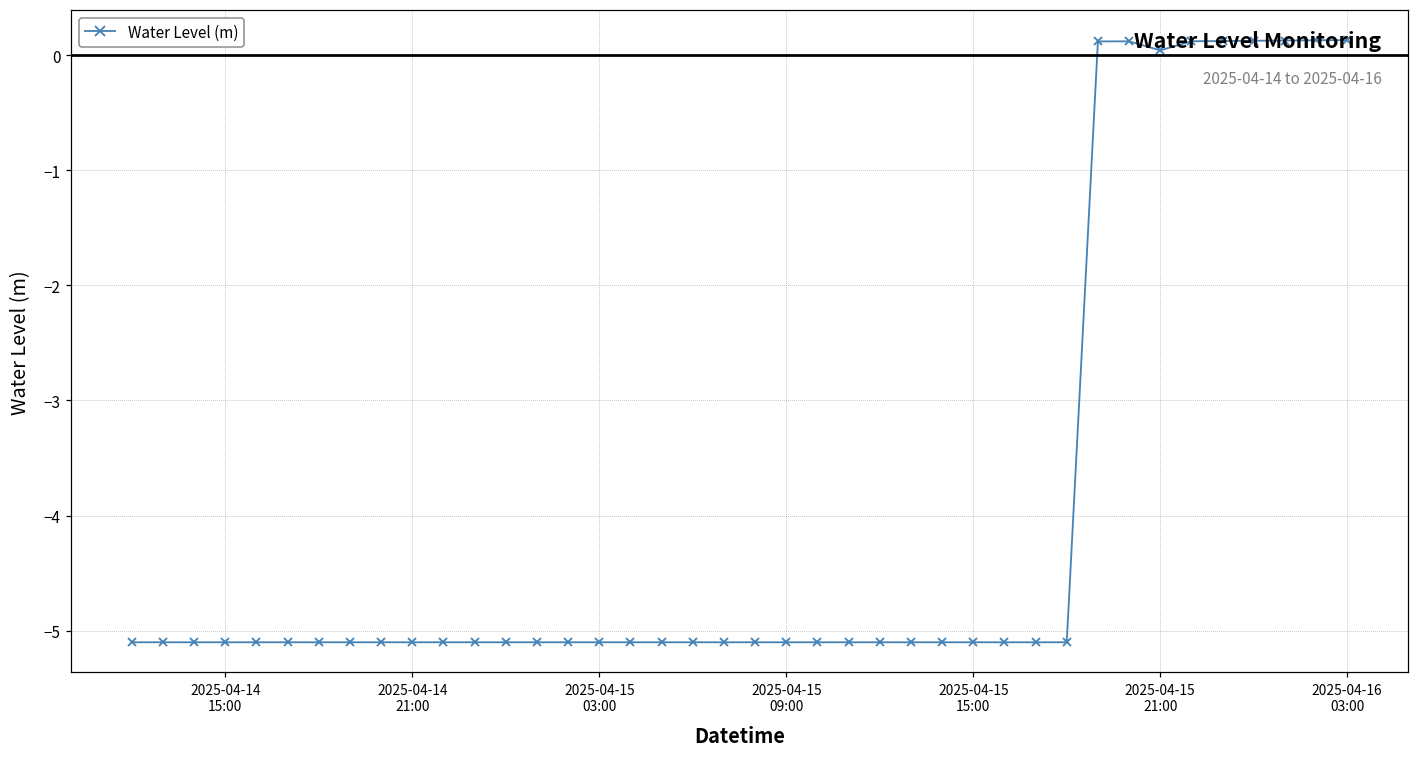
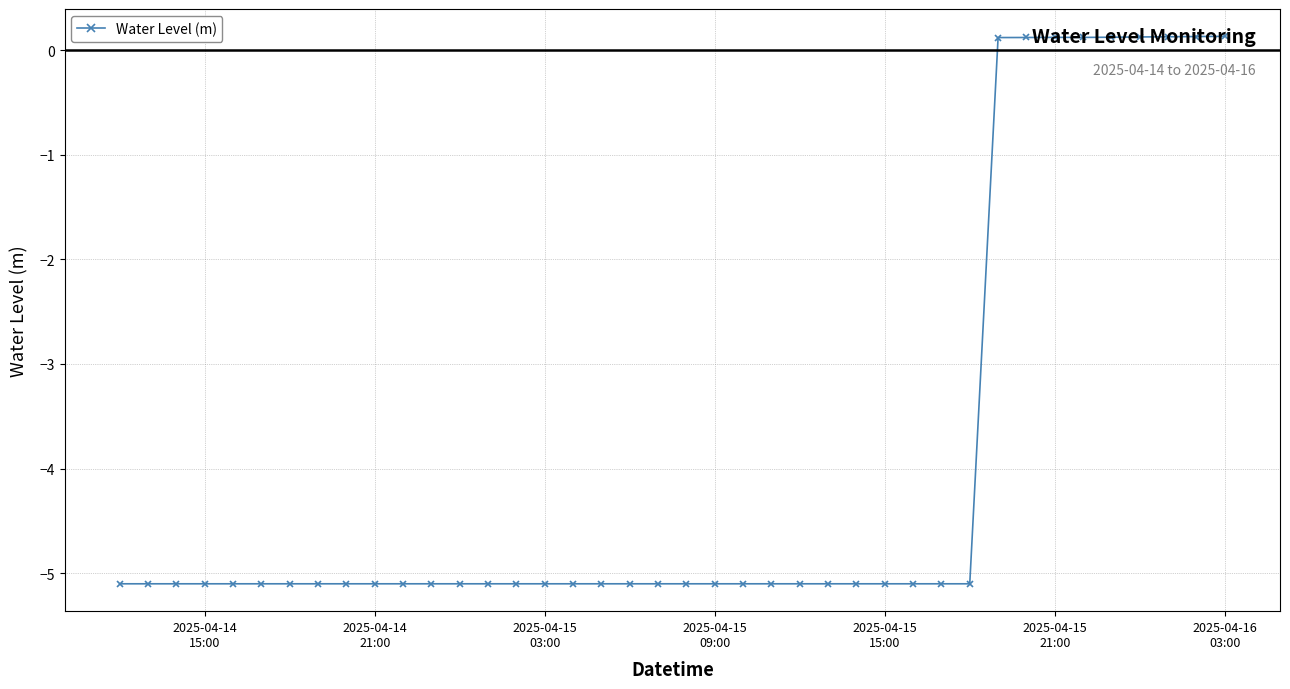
  {
    "2025-04-14 15:00": -5.10,
    "2025-04-14 21:00": -5.10,
    "2025-04-15 03:00": -5.10,
    "2025-04-15 09:00": -5.10,
    "2025-04-15 15:00": -5.10,
-   "2025-04-15 21:00": 0.04,
+   "2025-04-15 21:00": 0.12,
    "2025-04-16 03:00": 0.13
  }
